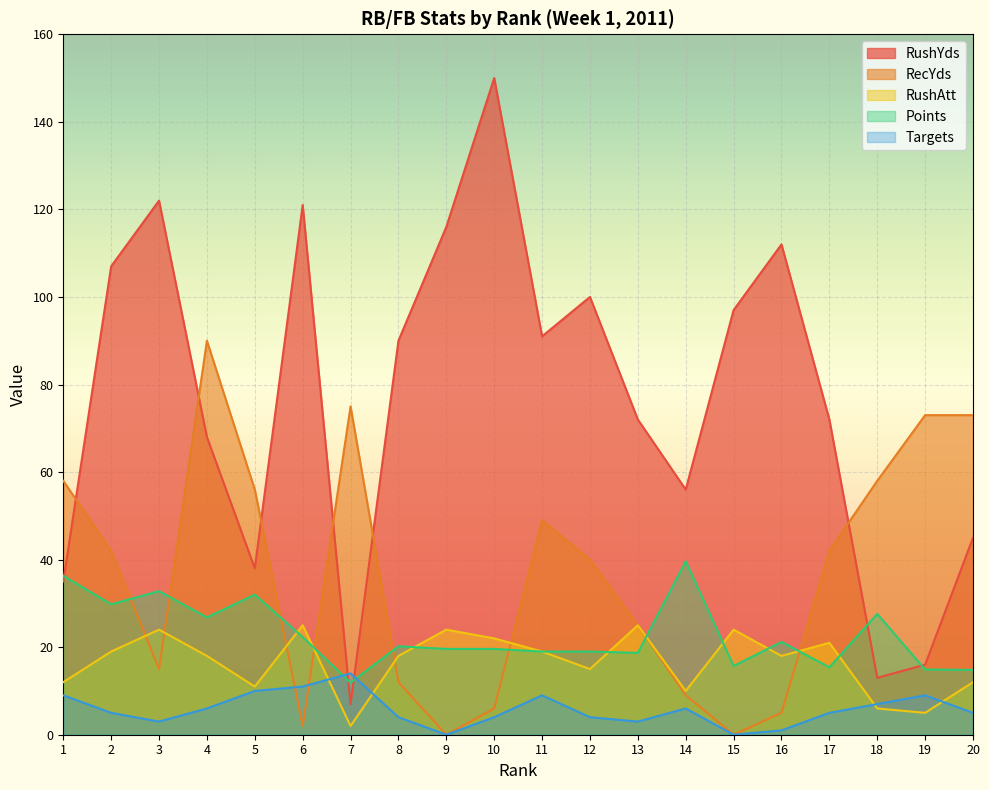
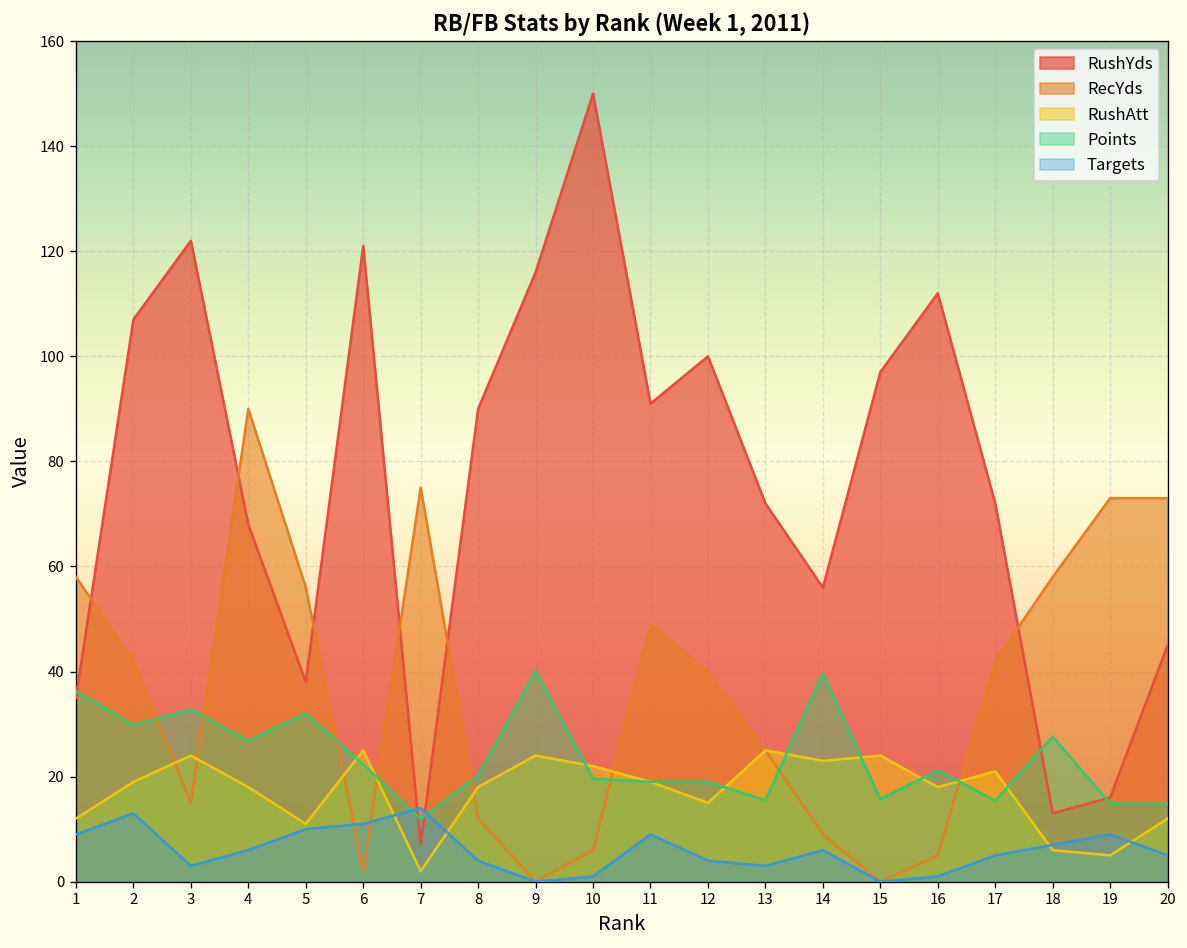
  {
    "RushAtt": {
      "1": 12,
      "2": 19,
      "3": 24,
      "4": 18,
      "5": 11,
      "6": 25,
      "7": 2,
      "8": 18,
      "9": 24,
      "10": 22,
      "12": 15,
-     "14": 10,
+     "14": 23,
      "15": 24,
      "16": 18,
      "17": 21,
      "18": 6,
      "19": 5,
      "20": 12
    },
    "Points": {
      "1": 36,
      "2": 30,
      "3": 33,
      "4": 27,
      "5": 32,
      "6": 22,
      "7": 12,
      "8": 20,
-     "9": 20,
+     "9": 40,
      "10": 20,
      "12": 19,
-     "13": 19,
+     "13": 16,
      "14": 40,
      "15": 16,
      "16": 21,
      "17": 15,
      "18": 28,
      "19": 15,
      "20": 15
    },
    "Targets": {
      "1": 9,
-     "2": 5,
+     "2": 13,
      "3": 3,
      "4": 6,
      "5": 10,
      "6": 11,
      "7": 14,
      "8": 4,
-     "10": 4,
+     "10": 1,
      "11": 9,
      "12": 4,
      "13": 3,
      "14": 6,
      "16": 1,
      "17": 5,
      "18": 7,
      "19": 9,
      "20": 5
    }
  }
